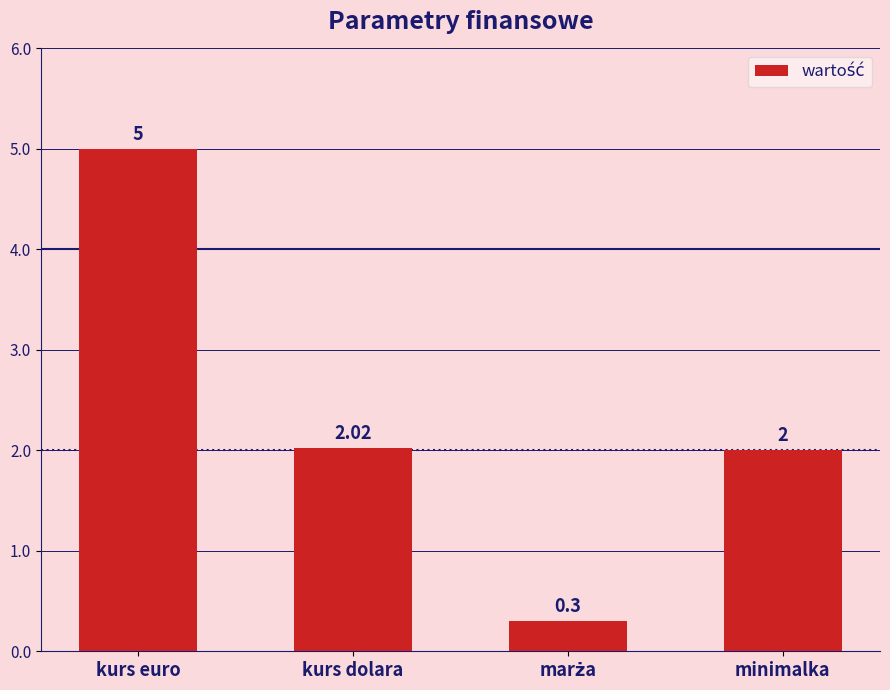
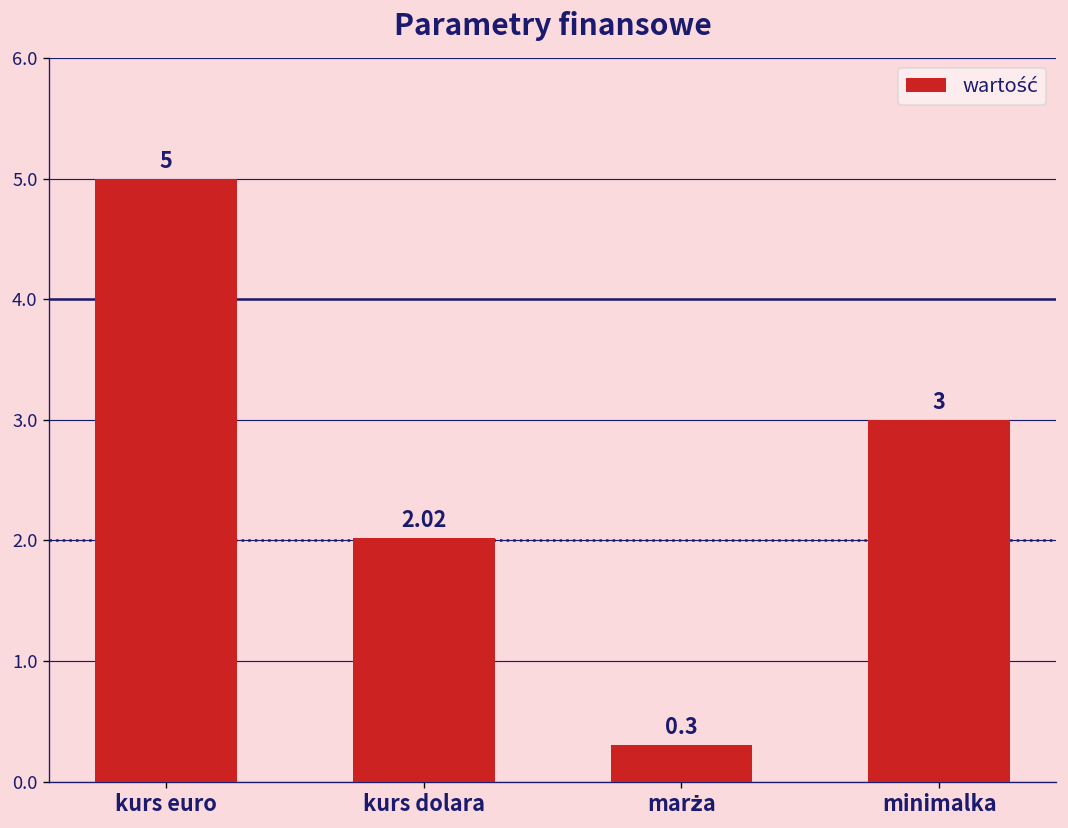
  {
    "kurs euro": 5,
    "kurs dolara": 2.02,
    "marża": 0.3,
-   "minimalka": 2
+   "minimalka": 3
  }
